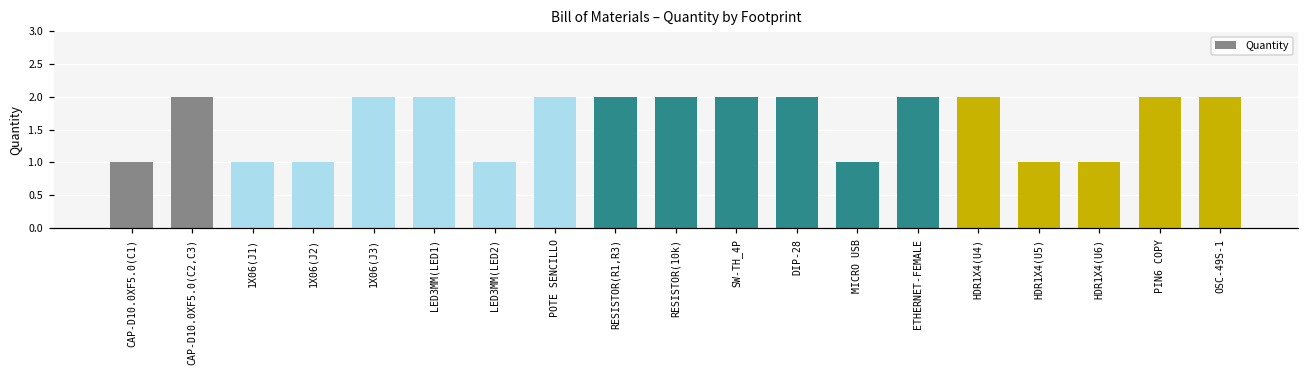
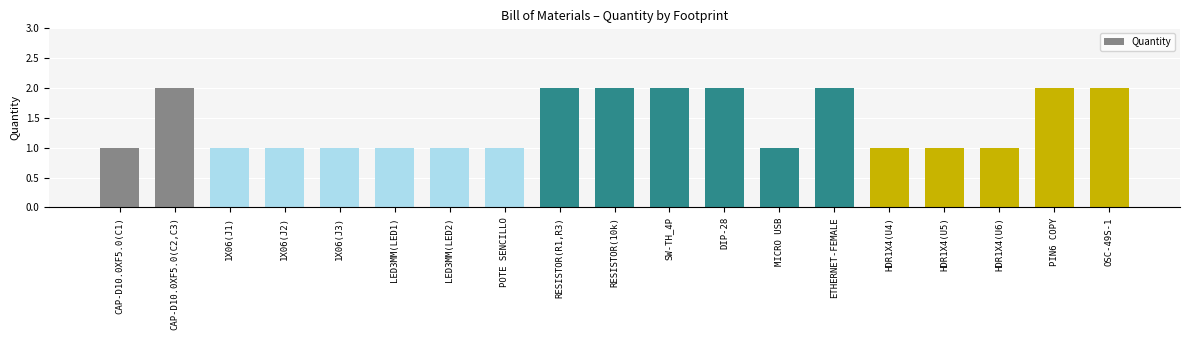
  {
    "CAP-D10.0XF5.0(C1)": 1,
    "CAP-D10.0XF5.0(C2,C3)": 2,
    "1X06(J1)": 1,
    "1X06(J2)": 1,
-   "1X06(J3)": 2,
-   "LED3MM(LED1)": 2,
+   "1X06(J3)": 1,
+   "LED3MM(LED1)": 1,
    "LED3MM(LED2)": 1,
-   "POTE SENCILLO": 2,
+   "POTE SENCILLO": 1,
    "RESISTOR(R1,R3)": 2,
    "RESISTOR(10k)": 2,
    "SW-TH_4P": 2,
    "DIP-28": 2,
    "MICRO USB": 1,
    "ETHERNET-FEMALE": 2,
-   "HDR1X4(U4)": 2,
+   "HDR1X4(U4)": 1,
    "HDR1X4(U5)": 1,
    "HDR1X4(U6)": 1,
    "PIN6 COPY": 2,
    "OSC-49S-1": 2
  }
